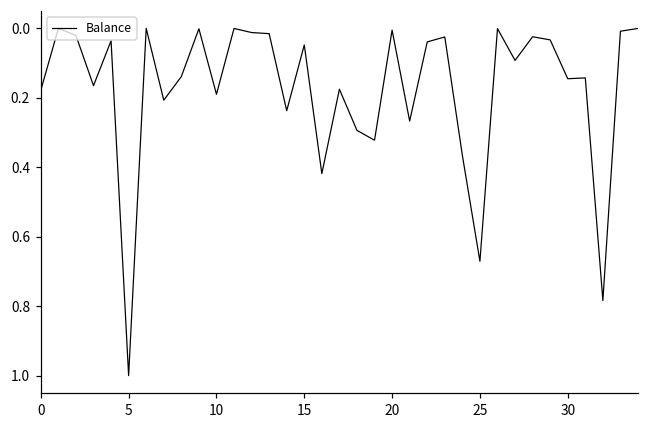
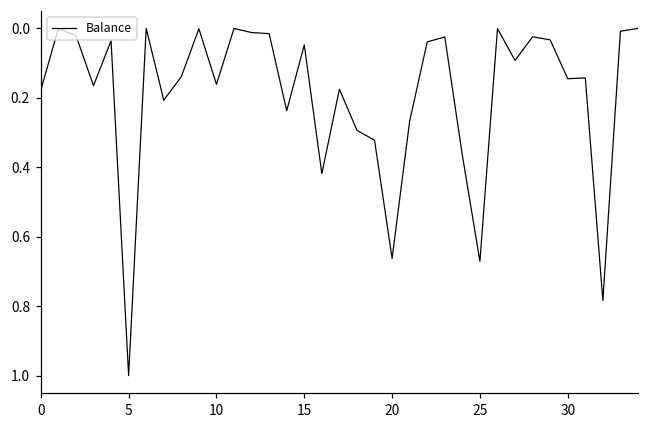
  {
    "0": 0.18,
    "5": 1.00,
-   "10": 0.19,
+   "10": 0.16,
    "15": 0.05,
-   "20": 0.00,
+   "20": 0.66,
    "25": 0.67,
    "30": 0.15
  }
